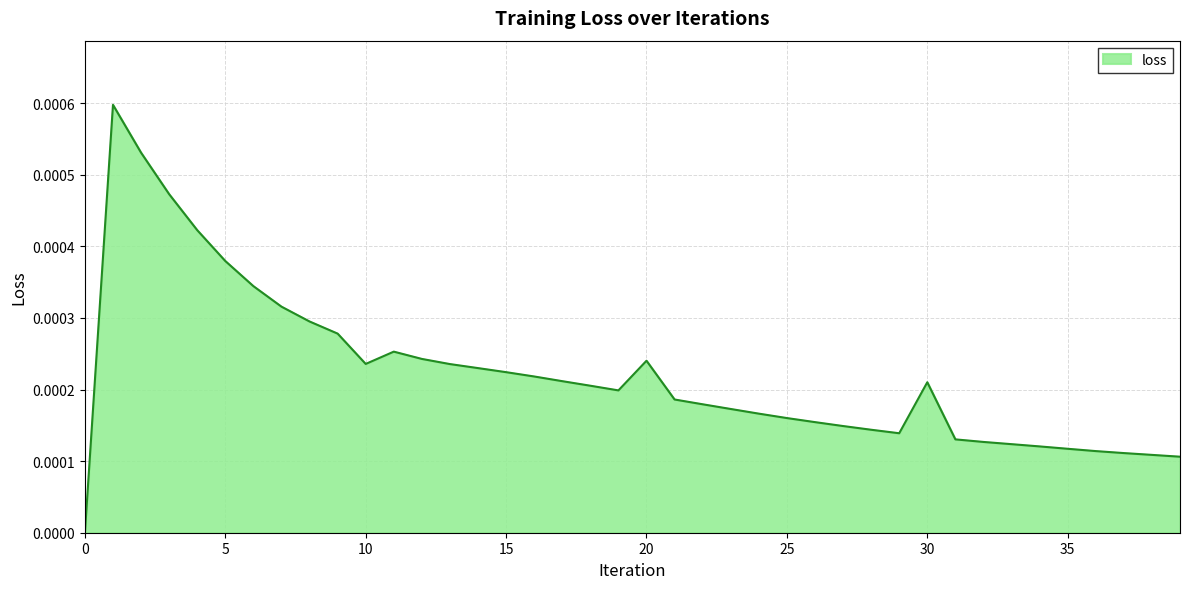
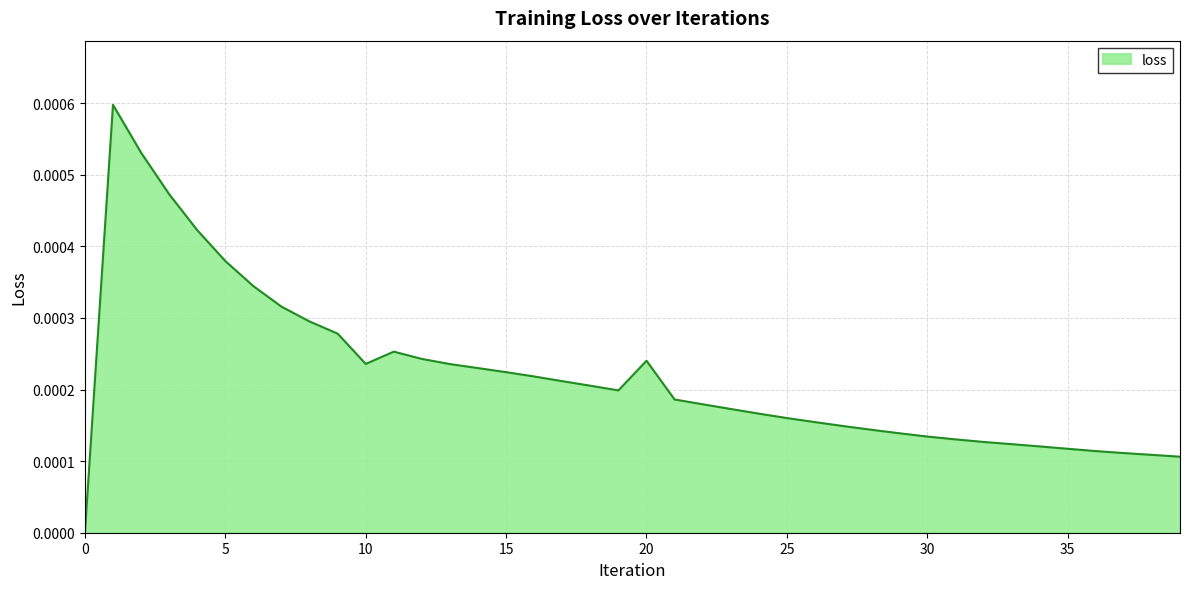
  {
    "0": 0.00000,
    "5": 0.00038,
    "10": 0.00024,
    "15": 0.00022,
    "20": 0.00024,
    "25": 0.00016,
-   "30": 0.00021,
+   "30": 0.00013,
    "35": 0.00012
  }
